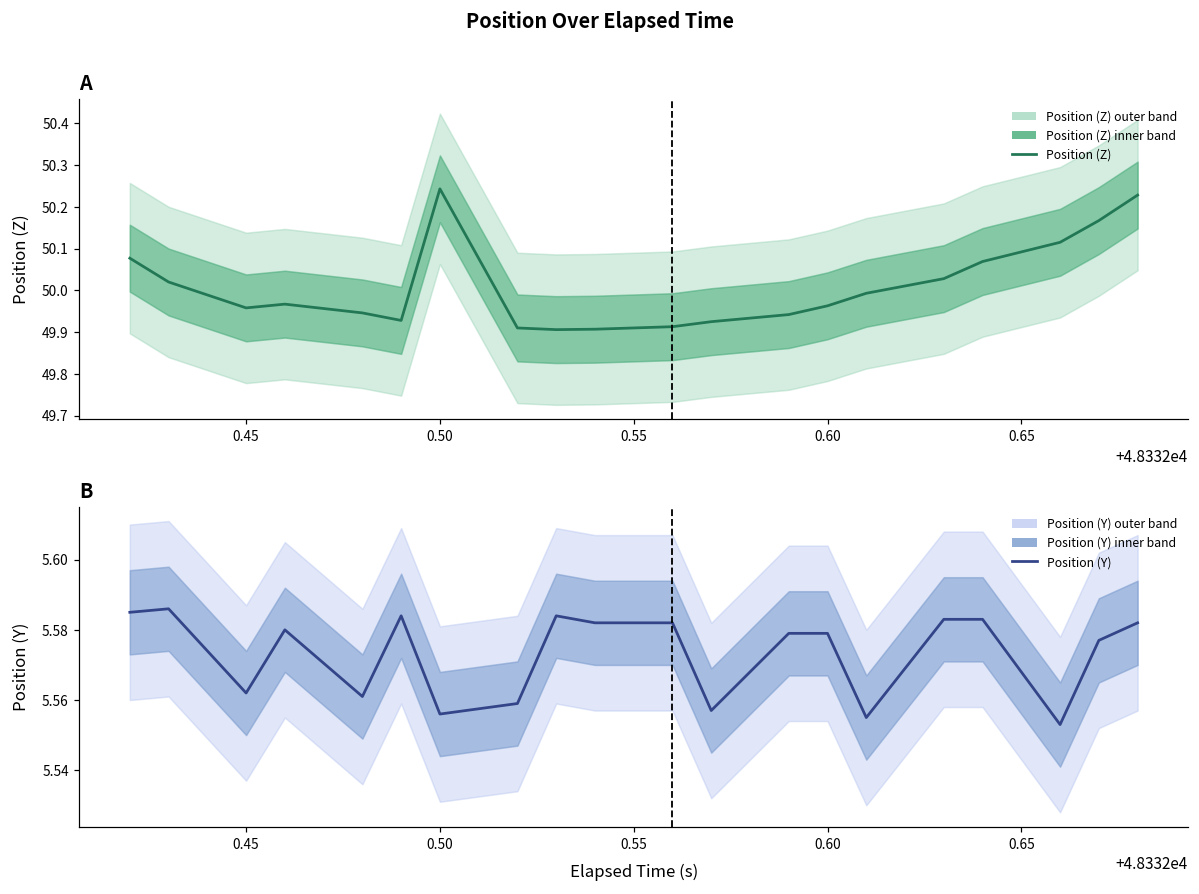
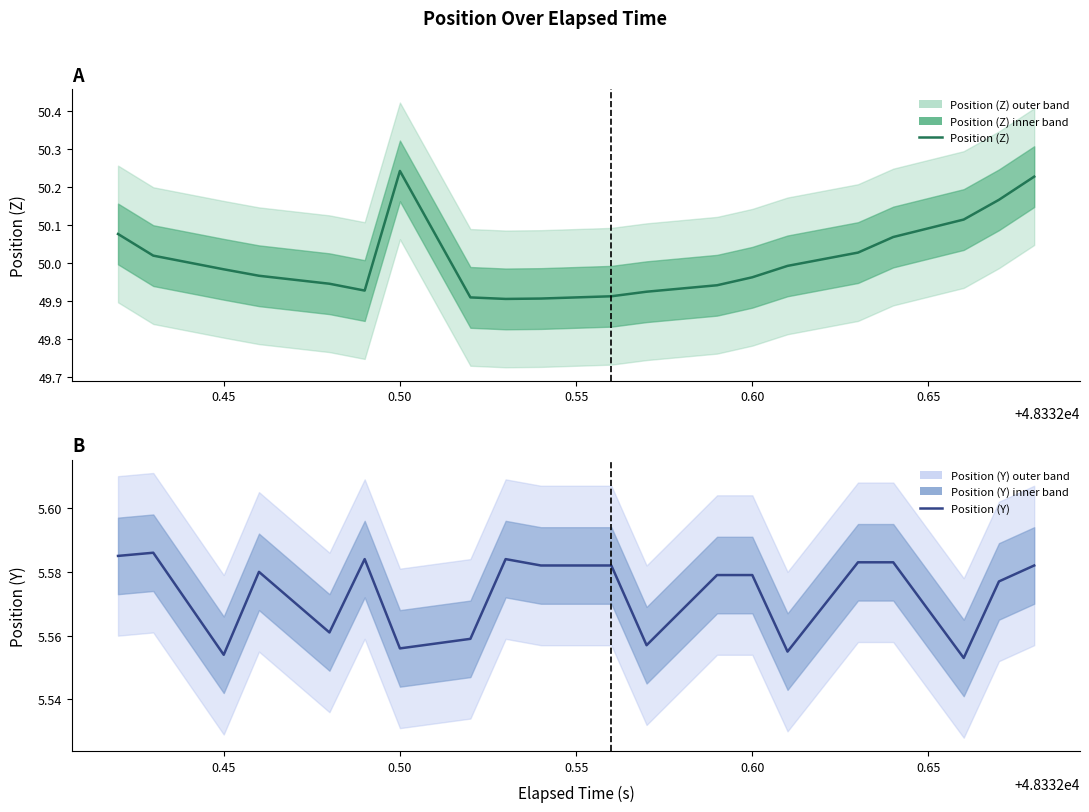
  {
    "A": {
      "Position (Z)": {
-       "0.45": 49.96,
+       "0.45": 49.98,
        "0.50": 50.24,
        "0.60": 49.96
      }
    },
    "B": {
      "Position (Y)": {
-       "0.45": 5.562,
+       "0.45": 5.554,
        "0.50": 5.556,
        "0.60": 5.579
      }
    }
  }
